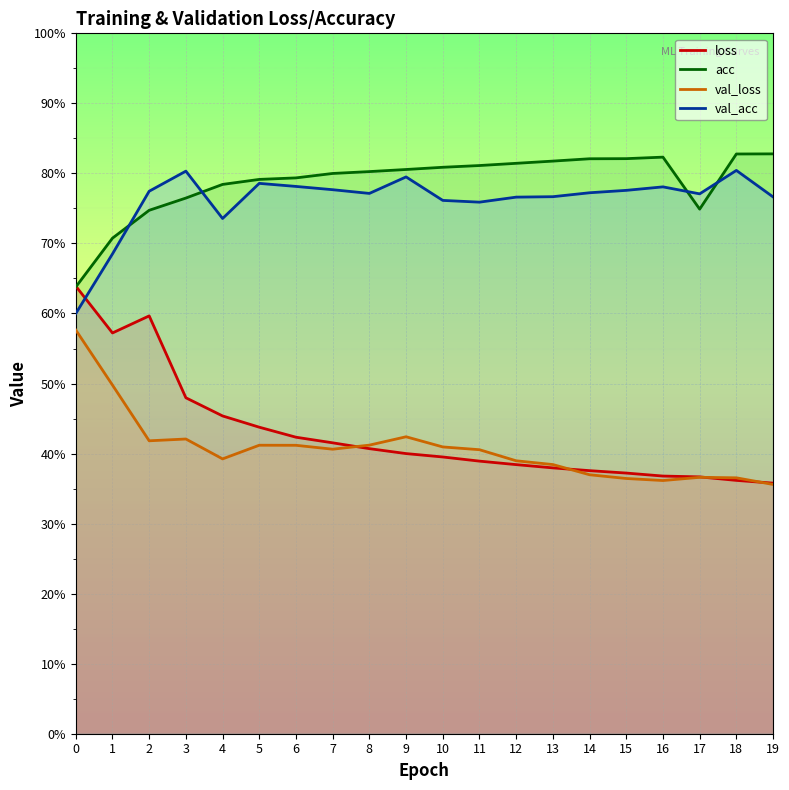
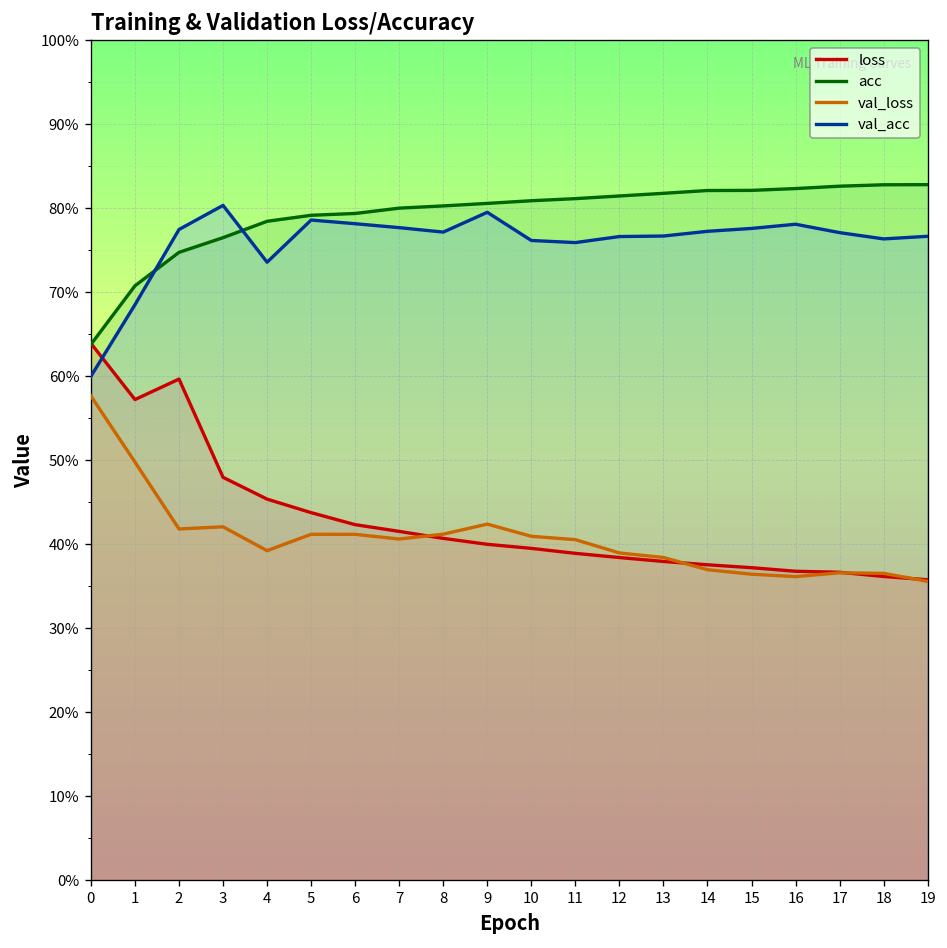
  {
    "loss": {
      "1": "57%",
      "2": "60%",
      "3": "48%",
      "4": "45%",
      "5": "44%",
      "6": "42%",
      "7": "42%",
      "8": "41%",
      "9": "40%",
      "10": "40%",
      "11": "39%",
      "12": "38%",
      "13": "38%",
      "14": "38%",
      "15": "37%",
      "16": "37%",
      "18": "36%"
    },
    "acc": {
      "1": "71%",
      "2": "75%",
      "3": "76%",
      "4": "78%",
      "5": "79%",
      "6": "79%",
      "7": "80%",
      "8": "80%",
      "9": "81%",
      "10": "81%",
      "11": "81%",
      "12": "81%",
      "13": "82%",
      "14": "82%",
      "15": "82%",
      "16": "82%",
-     "17": "75%",
+     "17": "83%",
      "18": "83%",
      "19": "83%"
    },
    "val_loss": {
      "0": "58%",
      "1": "50%",
      "2": "42%",
      "3": "42%",
      "4": "39%",
      "5": "41%",
      "6": "41%",
      "7": "41%",
      "8": "41%",
      "9": "42%",
      "10": "41%",
      "11": "41%",
      "12": "39%",
      "13": "38%",
      "14": "37%",
      "15": "36%",
      "16": "36%",
      "18": "37%"
    },
    "val_acc": {
      "0": "60%",
      "1": "69%",
      "2": "77%",
      "3": "80%",
      "4": "74%",
      "5": "79%",
      "6": "78%",
      "7": "78%",
      "8": "77%",
      "9": "79%",
      "10": "76%",
      "11": "76%",
      "12": "77%",
      "13": "77%",
      "14": "77%",
      "15": "78%",
      "16": "78%",
      "17": "77%",
-     "18": "80%",
+     "18": "76%",
      "19": "77%"
    }
  }
